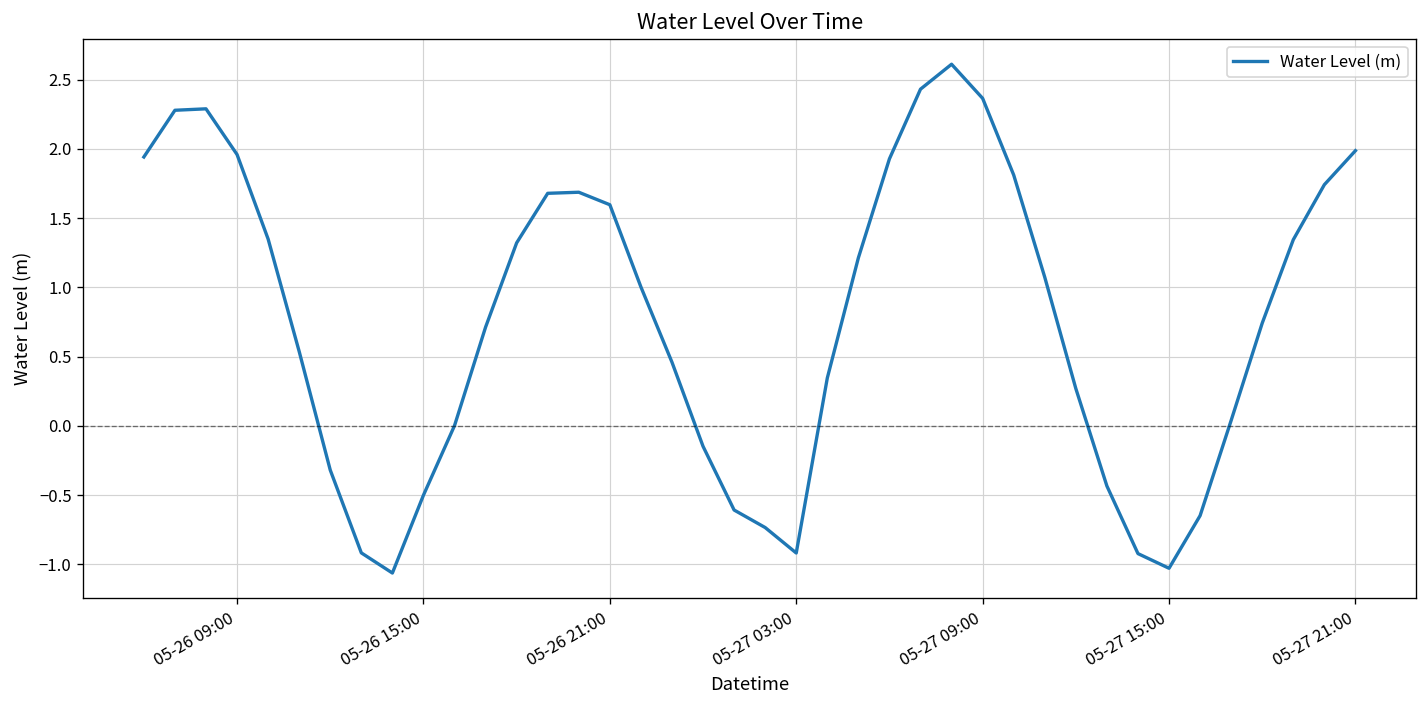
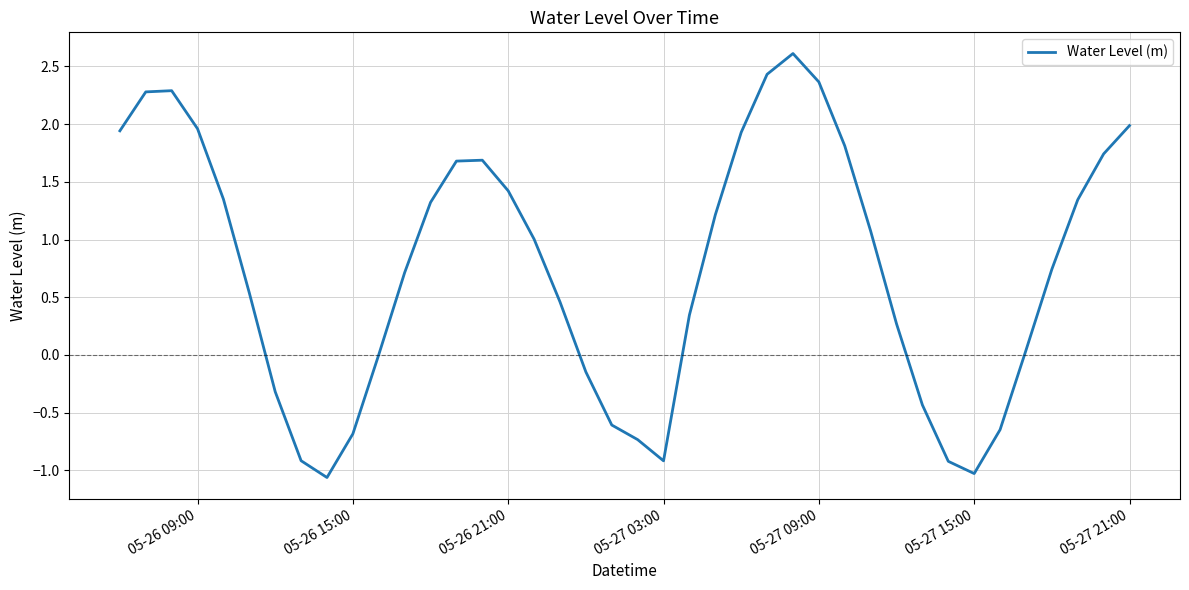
  {
    "05-26 09:00": 1.96,
-   "05-26 15:00": -0.50,
-   "05-26 21:00": 1.60,
+   "05-26 15:00": -0.68,
+   "05-26 21:00": 1.42,
    "05-27 03:00": -0.92,
    "05-27 09:00": 2.37,
    "05-27 15:00": -1.03,
    "05-27 21:00": 1.99
  }
